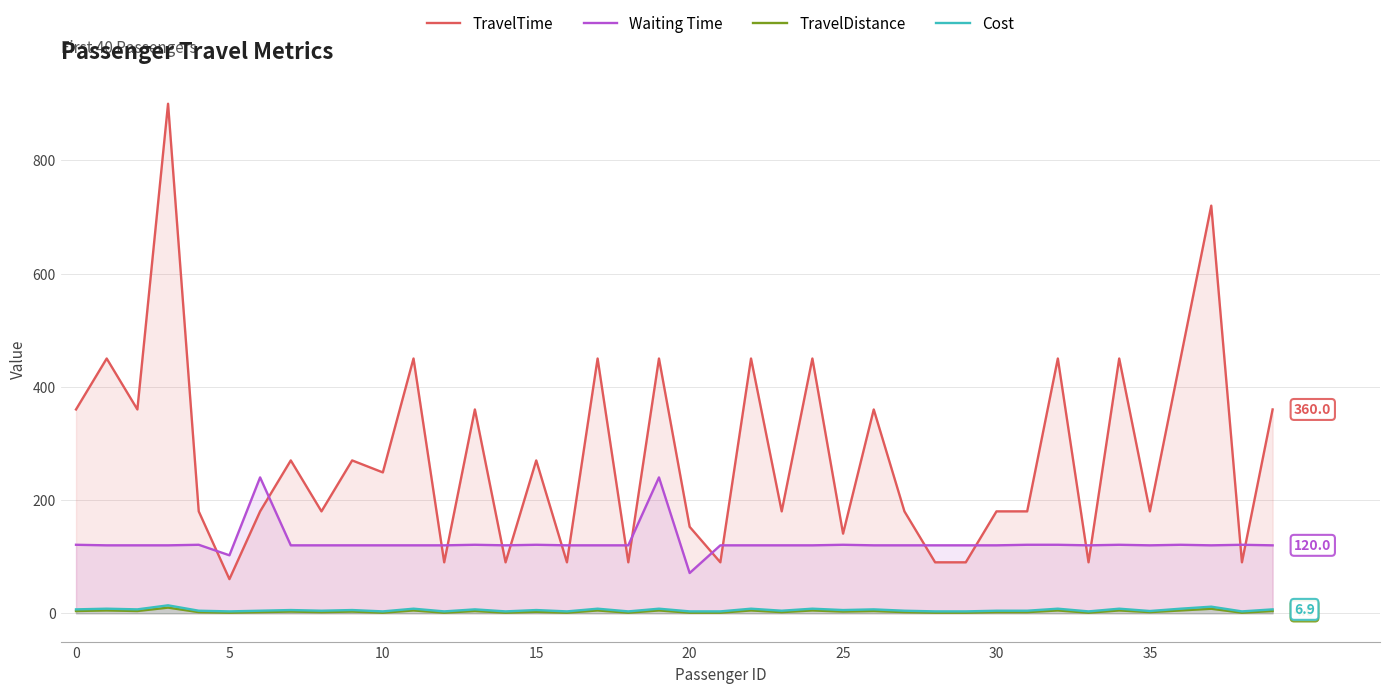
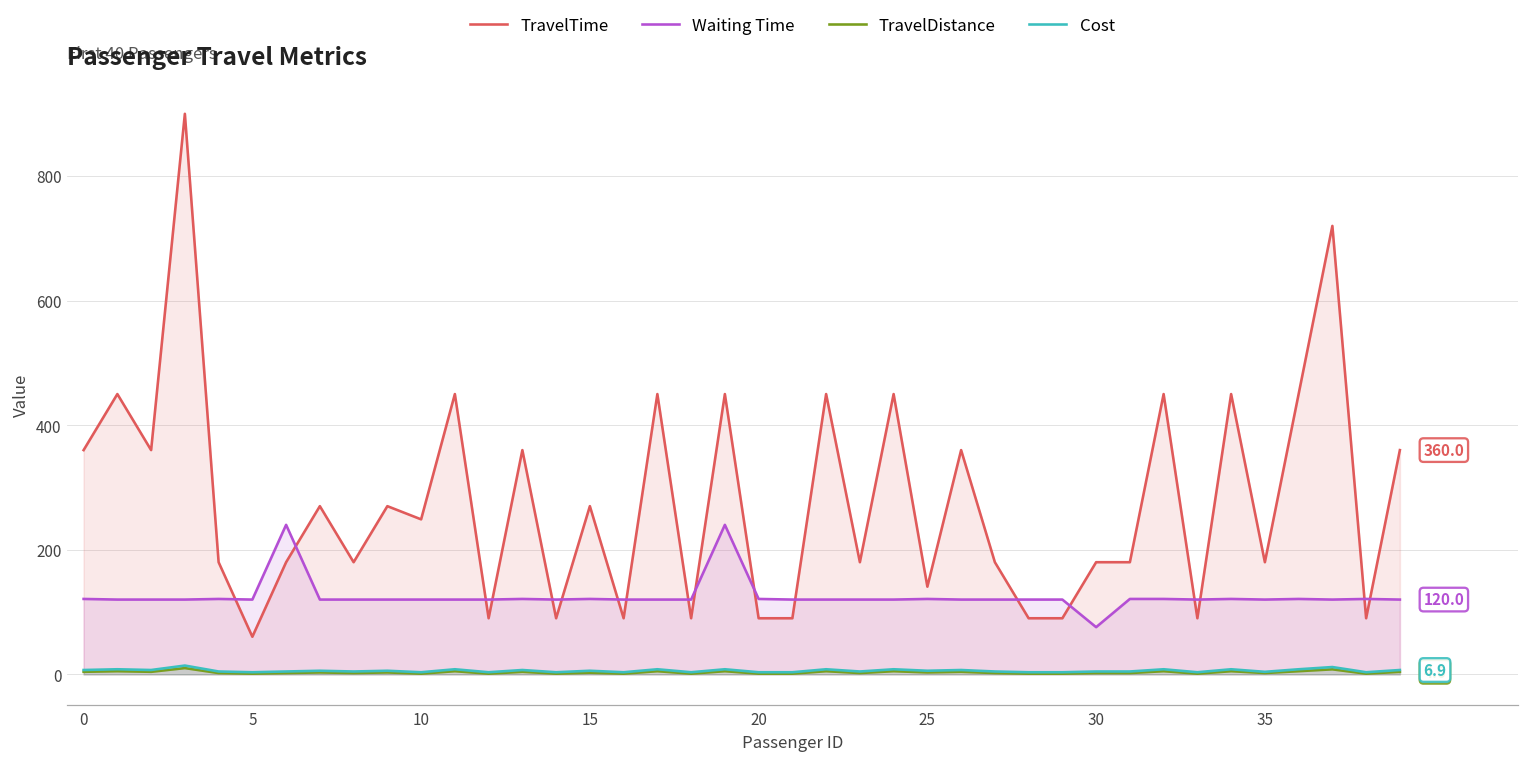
  {
    "TravelTime": {
      "0": 360,
      "5": 60,
      "10": 250,
      "15": 270,
-     "20": 150,
+     "20": 90,
      "25": 140,
      "30": 180,
      "35": 180
    },
    "Waiting Time": {
      "0": 120,
-     "5": 100,
+     "5": 120,
      "10": 120,
      "15": 120,
-     "20": 70,
+     "20": 120,
      "25": 120,
-     "30": 120,
+     "30": 80,
      "35": 120
    }
  }
